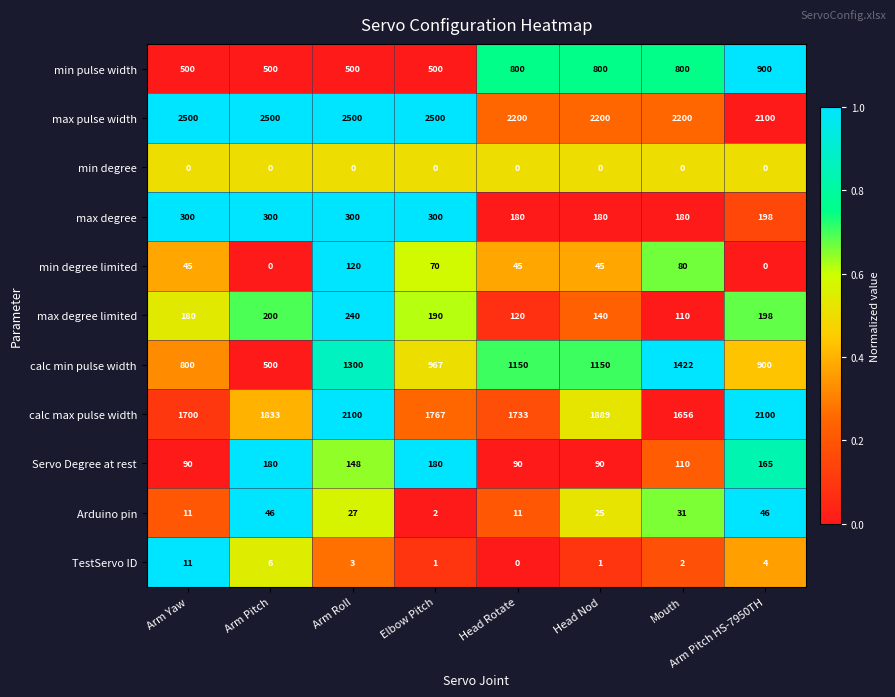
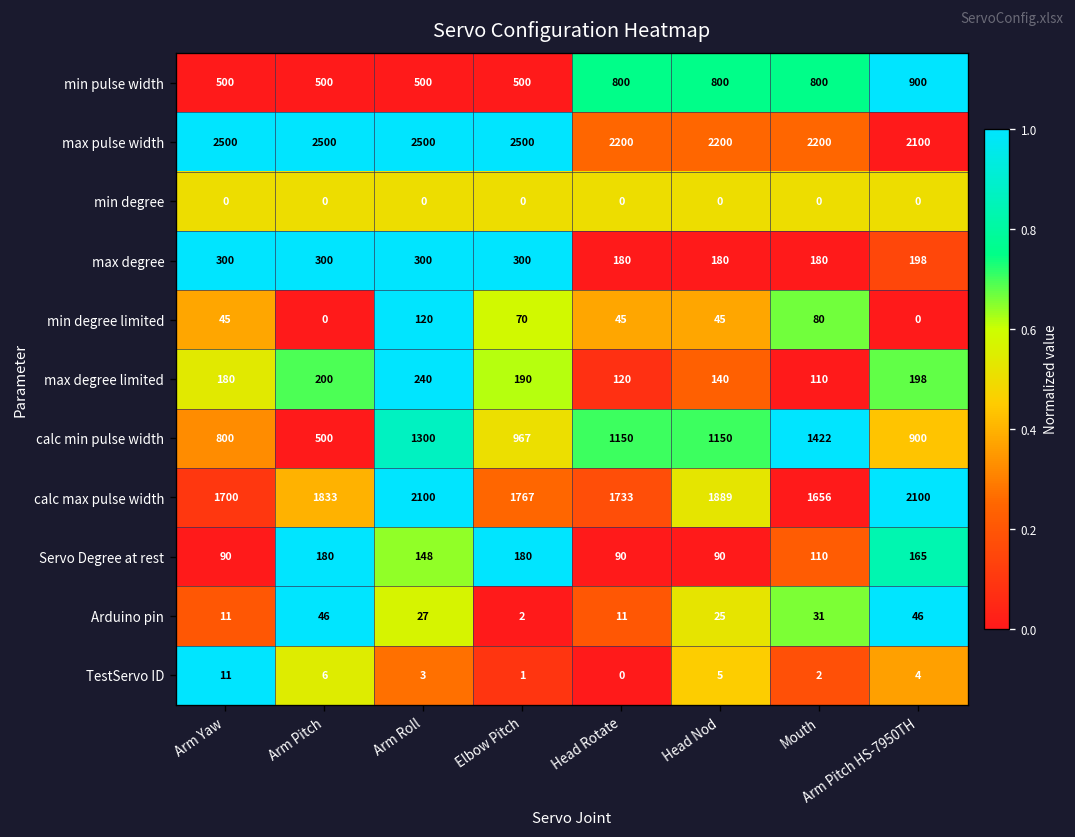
  {
    "min pulse width": {
      "Arm Yaw": 500,
      "Arm Pitch": 500,
      "Arm Roll": 500,
      "Elbow Pitch": 500,
      "Head Rotate": 800,
      "Head Nod": 800,
      "Mouth": 800,
      "Arm Pitch HS-7950TH": 900
    },
    "max pulse width": {
      "Arm Yaw": 2500,
      "Arm Pitch": 2500,
      "Arm Roll": 2500,
      "Elbow Pitch": 2500,
      "Head Rotate": 2200,
      "Head Nod": 2200,
      "Mouth": 2200,
      "Arm Pitch HS-7950TH": 2100
    },
    "min degree": {
      "Arm Yaw": 0,
      "Arm Pitch": 0,
      "Arm Roll": 0,
      "Elbow Pitch": 0,
      "Head Rotate": 0,
      "Head Nod": 0,
      "Mouth": 0,
      "Arm Pitch HS-7950TH": 0
    },
    "max degree": {
      "Arm Yaw": 300,
      "Arm Pitch": 300,
      "Arm Roll": 300,
      "Elbow Pitch": 300,
      "Head Rotate": 180,
      "Head Nod": 180,
      "Mouth": 180,
      "Arm Pitch HS-7950TH": 198
    },
    "min degree limited": {
      "Arm Yaw": 45,
      "Arm Pitch": 0,
      "Arm Roll": 120,
      "Elbow Pitch": 70,
      "Head Rotate": 45,
      "Head Nod": 45,
      "Mouth": 80,
      "Arm Pitch HS-7950TH": 0
    },
    "max degree limited": {
      "Arm Yaw": 180,
      "Arm Pitch": 200,
      "Arm Roll": 240,
      "Elbow Pitch": 190,
      "Head Rotate": 120,
      "Head Nod": 140,
      "Mouth": 110,
      "Arm Pitch HS-7950TH": 198
    },
    "calc min pulse width": {
      "Arm Yaw": 800,
      "Arm Pitch": 500,
      "Arm Roll": 1300,
      "Elbow Pitch": 967,
      "Head Rotate": 1150,
      "Head Nod": 1150,
      "Mouth": 1422,
      "Arm Pitch HS-7950TH": 900
    },
    "calc max pulse width": {
      "Arm Yaw": 1700,
      "Arm Pitch": 1833,
      "Arm Roll": 2100,
      "Elbow Pitch": 1767,
      "Head Rotate": 1733,
      "Head Nod": 1889,
      "Mouth": 1656,
      "Arm Pitch HS-7950TH": 2100
    },
    "Servo Degree at rest": {
      "Arm Yaw": 90,
      "Arm Pitch": 180,
      "Arm Roll": 148,
      "Elbow Pitch": 180,
      "Head Rotate": 90,
      "Head Nod": 90,
      "Mouth": 110,
      "Arm Pitch HS-7950TH": 165
    },
    "Arduino pin": {
      "Arm Yaw": 11,
      "Arm Pitch": 46,
      "Arm Roll": 27,
      "Elbow Pitch": 2,
      "Head Rotate": 11,
      "Head Nod": 25,
      "Mouth": 31,
      "Arm Pitch HS-7950TH": 46
    },
    "TestServo ID": {
      "Arm Yaw": 11,
      "Arm Pitch": 6,
      "Arm Roll": 3,
      "Elbow Pitch": 1,
      "Head Rotate": 0,
-     "Head Nod": 1,
+     "Head Nod": 5,
      "Mouth": 2,
      "Arm Pitch HS-7950TH": 4
    }
  }
